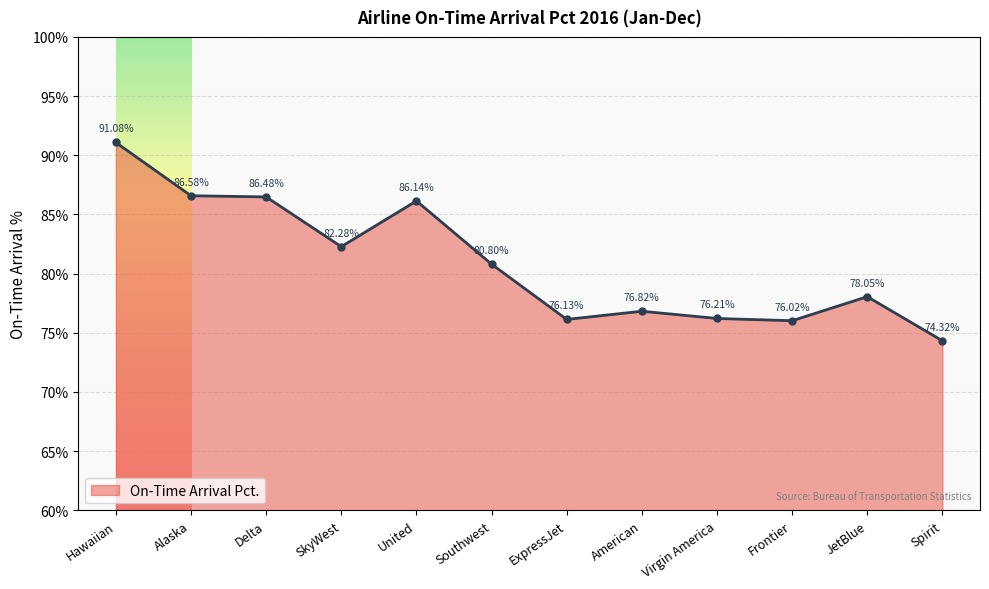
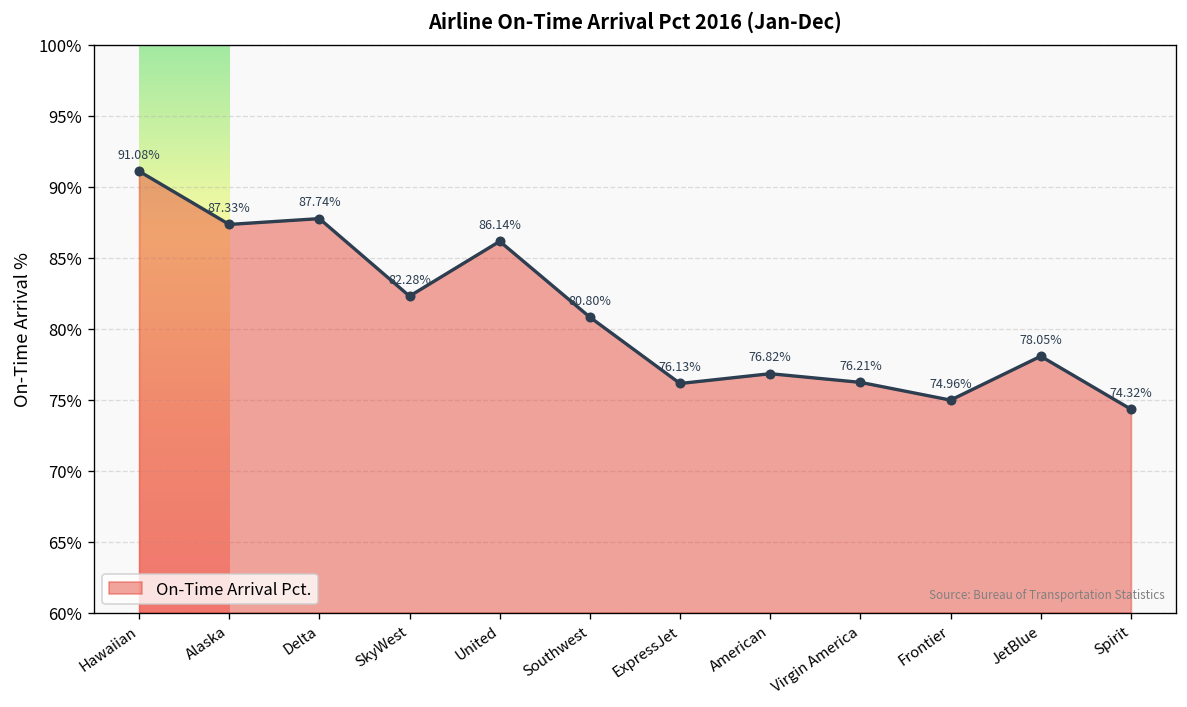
  {
    "Hawaiian": "91.08%",
-   "Alaska": "86.58%",
-   "Delta": "86.48%",
+   "Alaska": "87.33%",
+   "Delta": "87.74%",
    "SkyWest": "82.28%",
    "United": "86.14%",
    "Southwest": "80.80%",
    "ExpressJet": "76.13%",
    "American": "76.82%",
    "Virgin America": "76.21%",
-   "Frontier": "76.02%",
+   "Frontier": "74.96%",
    "JetBlue": "78.05%",
    "Spirit": "74.32%"
  }
